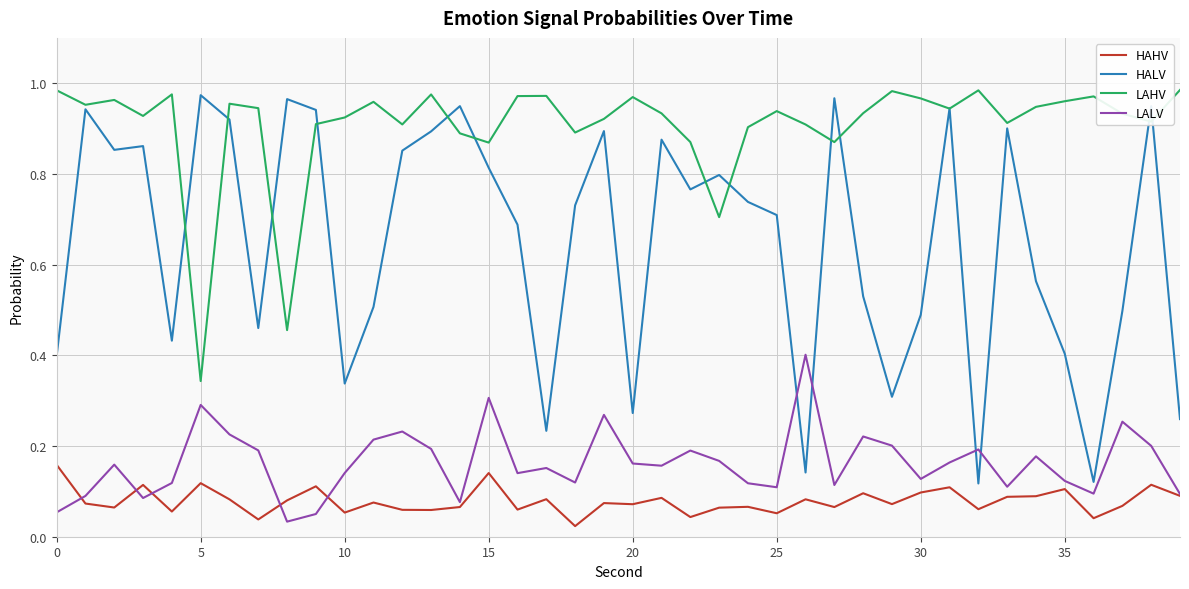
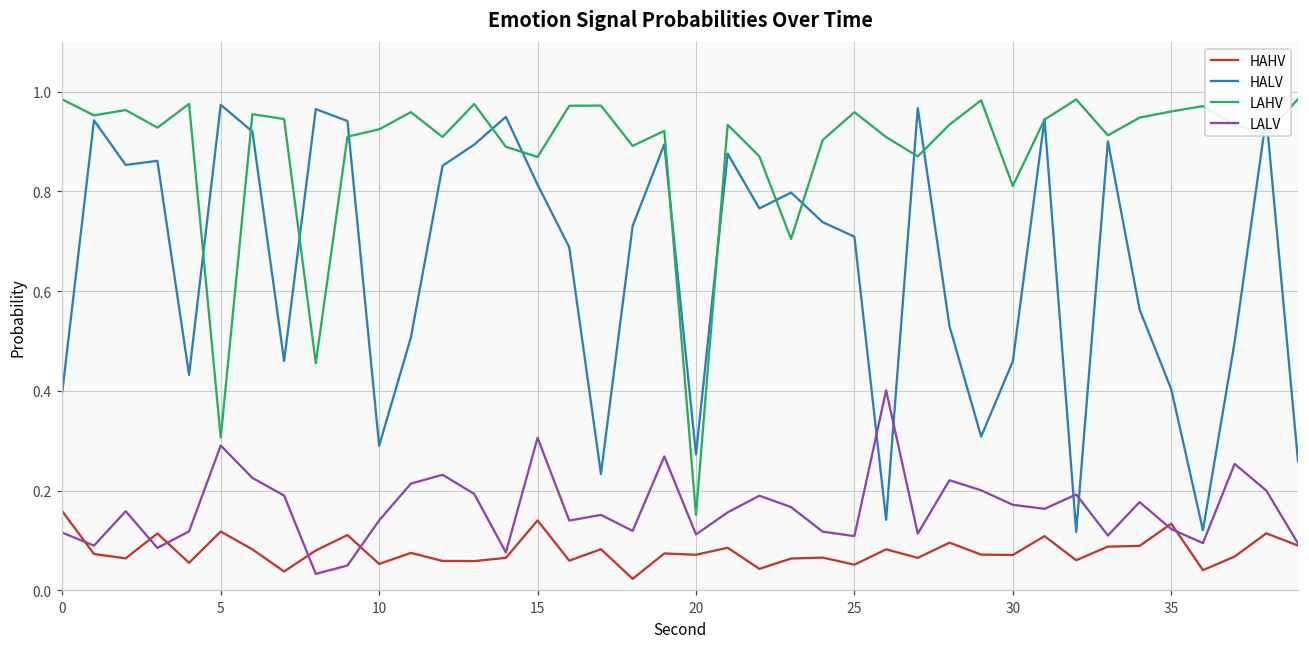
  {
    "HAHV": {
      "0": 0.16,
      "5": 0.12,
      "10": 0.05,
      "15": 0.14,
      "20": 0.07,
      "25": 0.05,
-     "30": 0.10,
-     "35": 0.11
+     "30": 0.07,
+     "35": 0.13
    },
    "HALV": {
      "0": 0.40,
      "5": 0.97,
-     "10": 0.34,
+     "10": 0.29,
      "15": 0.81,
      "20": 0.27,
      "25": 0.71,
-     "30": 0.49,
+     "30": 0.46,
      "35": 0.40
    },
    "LAHV": {
      "0": 0.98,
-     "5": 0.34,
+     "5": 0.31,
      "10": 0.92,
      "15": 0.87,
-     "20": 0.97,
-     "25": 0.94,
-     "30": 0.97,
+     "20": 0.15,
+     "25": 0.96,
+     "30": 0.81,
      "35": 0.96
    },
    "LALV": {
-     "0": 0.05,
+     "0": 0.12,
      "5": 0.29,
      "10": 0.14,
      "15": 0.31,
-     "20": 0.16,
+     "20": 0.11,
      "25": 0.11,
-     "30": 0.13,
+     "30": 0.17,
      "35": 0.12
    }
  }
